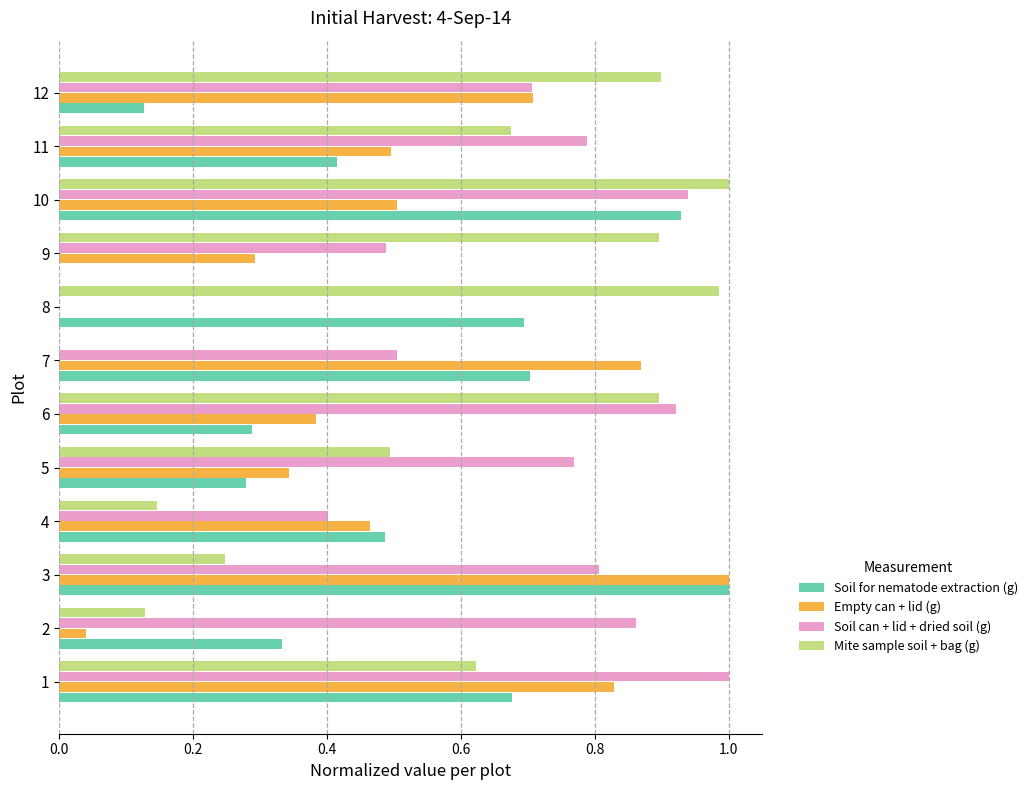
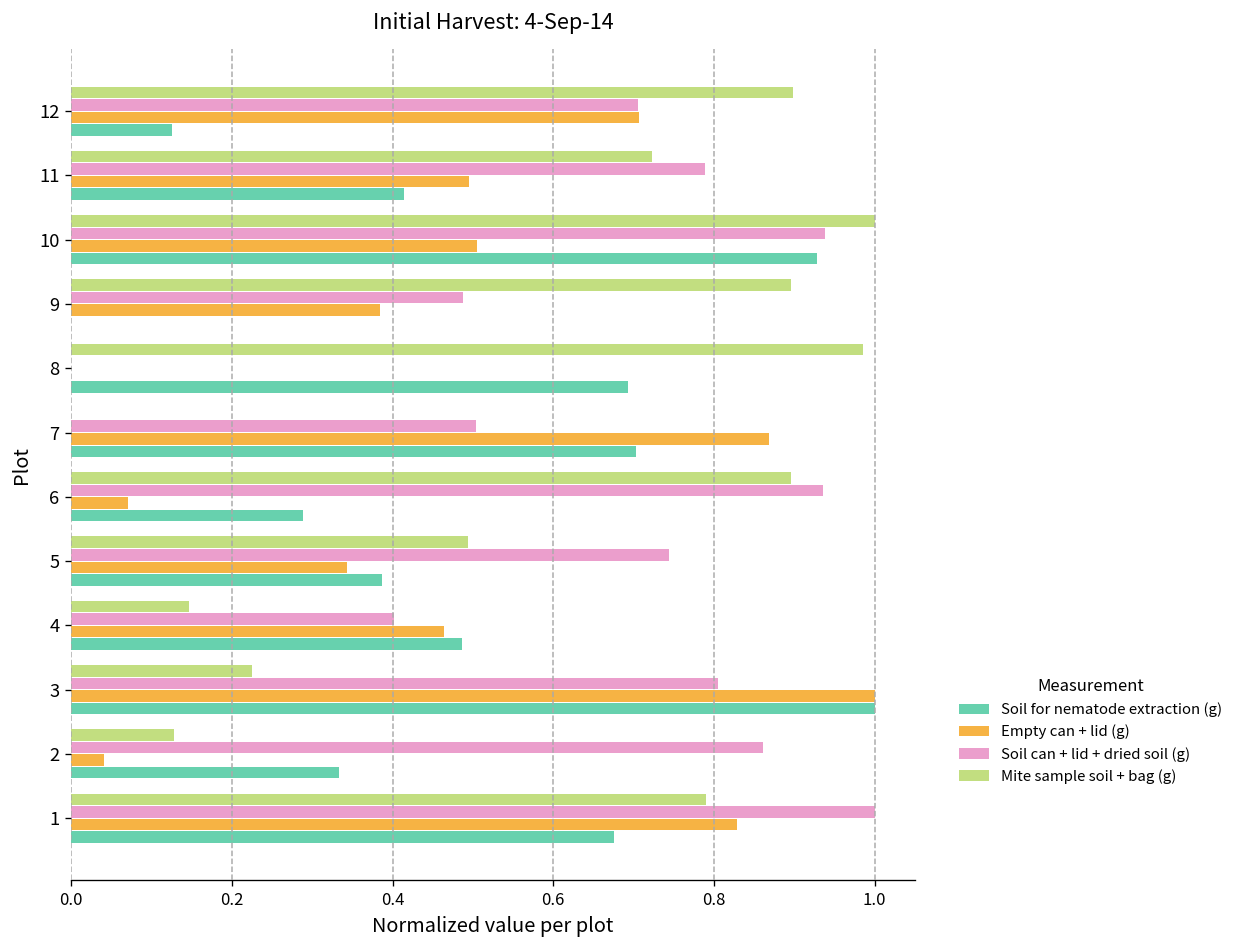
  {
    "Soil for nematode extraction (g)": {
      "12": 0.13,
      "11": 0.41,
      "10": 0.93,
      "9": 0.00,
      "8": 0.69,
      "7": 0.70,
      "6": 0.29,
-     "5": 0.28,
+     "5": 0.39,
      "4": 0.49,
      "3": 1.00,
      "2": 0.33,
      "1": 0.68
    },
    "Empty can + lid (g)": {
      "12": 0.71,
      "11": 0.49,
      "10": 0.51,
-     "9": 0.29,
+     "9": 0.38,
      "8": 0.00,
      "7": 0.87,
-     "6": 0.38,
+     "6": 0.07,
      "5": 0.34,
      "4": 0.46,
      "3": 1.00,
      "2": 0.04,
      "1": 0.83
    },
    "Soil can + lid + dried soil (g)": {
      "12": 0.71,
      "11": 0.79,
      "10": 0.94,
      "9": 0.49,
      "8": 0.00,
      "7": 0.50,
-     "6": 0.92,
-     "5": 0.77,
+     "6": 0.94,
+     "5": 0.74,
      "4": 0.40,
      "3": 0.81,
      "2": 0.86,
      "1": 1.00
    },
    "Mite sample soil + bag (g)": {
      "12": 0.90,
-     "11": 0.67,
+     "11": 0.72,
      "10": 1.00,
      "9": 0.90,
      "8": 0.98,
      "7": 0.00,
      "6": 0.90,
      "5": 0.49,
      "4": 0.15,
-     "3": 0.25,
+     "3": 0.23,
      "2": 0.13,
-     "1": 0.62
+     "1": 0.79
    }
  }
